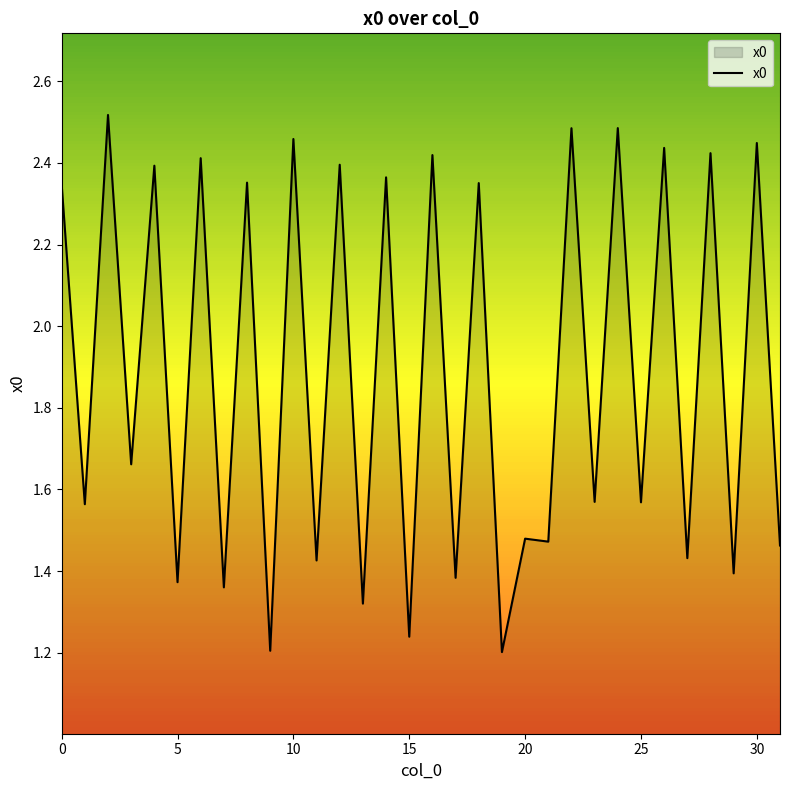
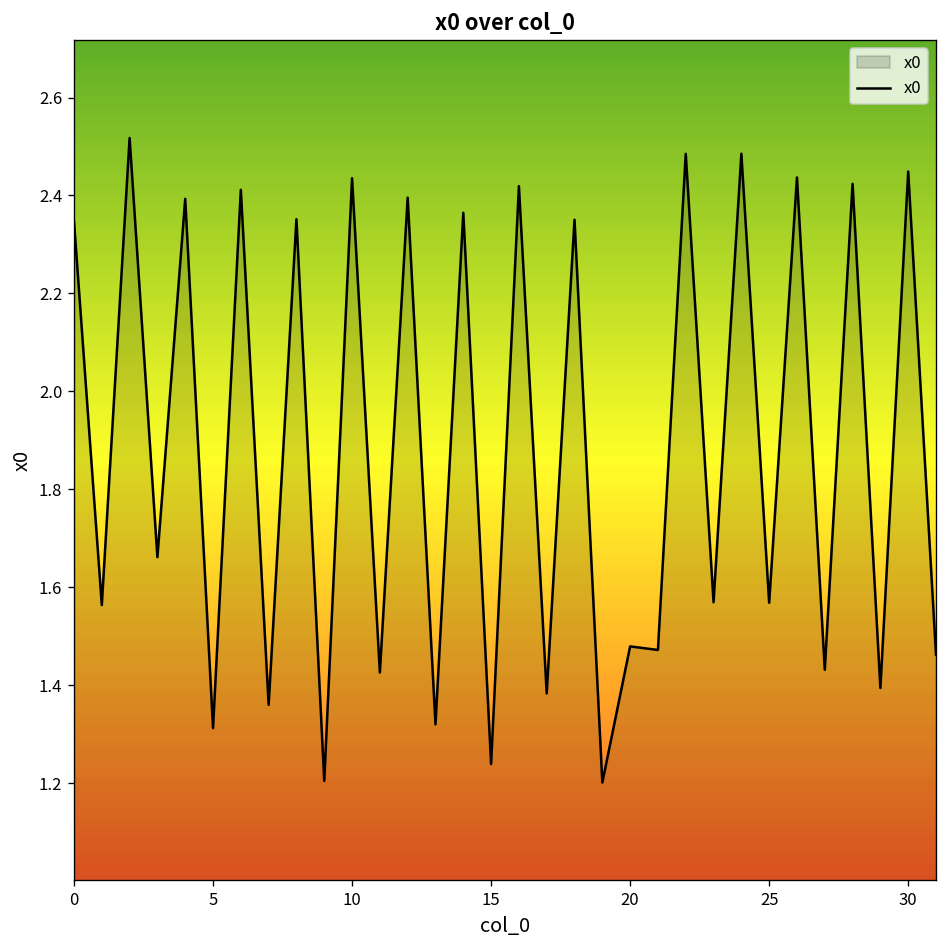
  {
    "0": 2.35,
-   "5": 1.37,
-   "10": 2.46,
+   "5": 1.31,
+   "10": 2.44,
    "15": 1.24,
    "20": 1.48,
    "25": 1.57,
    "30": 2.45
  }
